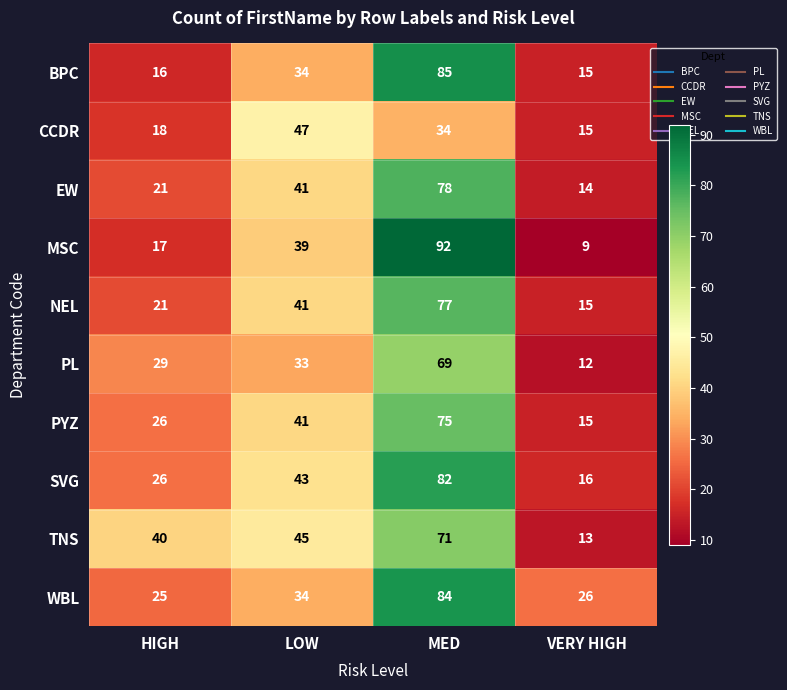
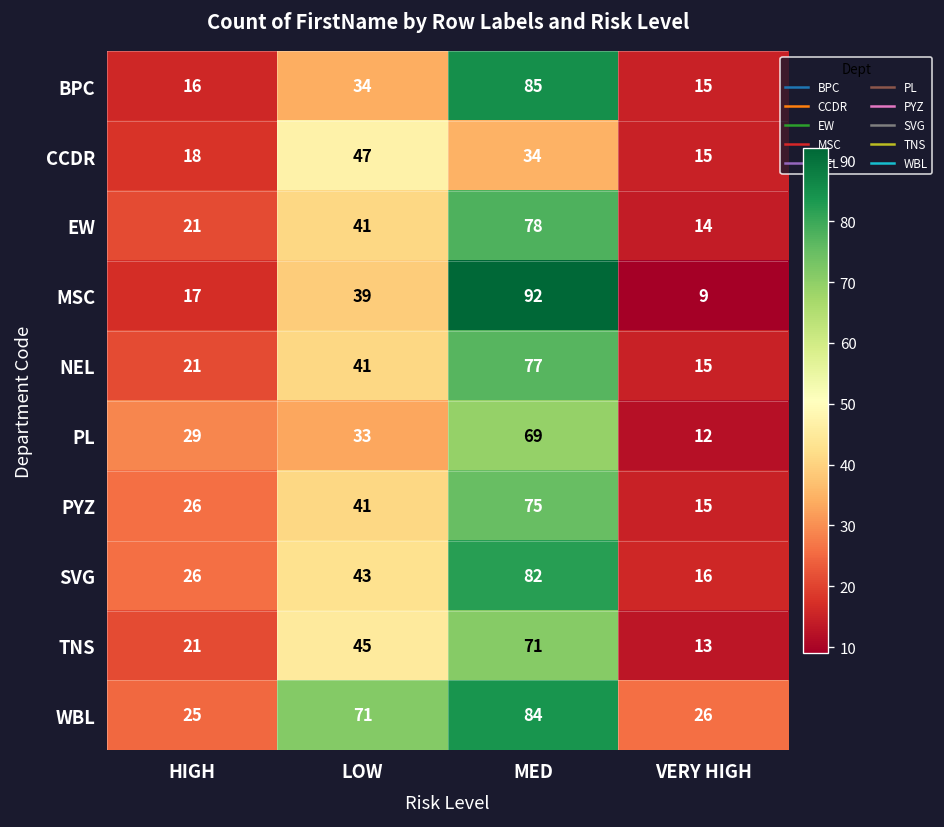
  {
    "BPC": {
      "HIGH": 16,
      "LOW": 34,
      "MED": 85,
      "VERY HIGH": 15
    },
    "CCDR": {
      "HIGH": 18,
      "LOW": 47,
      "MED": 34,
      "VERY HIGH": 15
    },
    "EW": {
      "HIGH": 21,
      "LOW": 41,
      "MED": 78,
      "VERY HIGH": 14
    },
    "MSC": {
      "HIGH": 17,
      "LOW": 39,
      "MED": 92,
      "VERY HIGH": 9
    },
    "NEL": {
      "HIGH": 21,
      "LOW": 41,
      "MED": 77,
      "VERY HIGH": 15
    },
    "PL": {
      "HIGH": 29,
      "LOW": 33,
      "MED": 69,
      "VERY HIGH": 12
    },
    "PYZ": {
      "HIGH": 26,
      "LOW": 41,
      "MED": 75,
      "VERY HIGH": 15
    },
    "SVG": {
      "HIGH": 26,
      "LOW": 43,
      "MED": 82,
      "VERY HIGH": 16
    },
    "TNS": {
-     "HIGH": 40,
+     "HIGH": 21,
      "LOW": 45,
      "MED": 71,
      "VERY HIGH": 13
    },
    "WBL": {
      "HIGH": 25,
-     "LOW": 34,
+     "LOW": 71,
      "MED": 84,
      "VERY HIGH": 26
    }
  }
